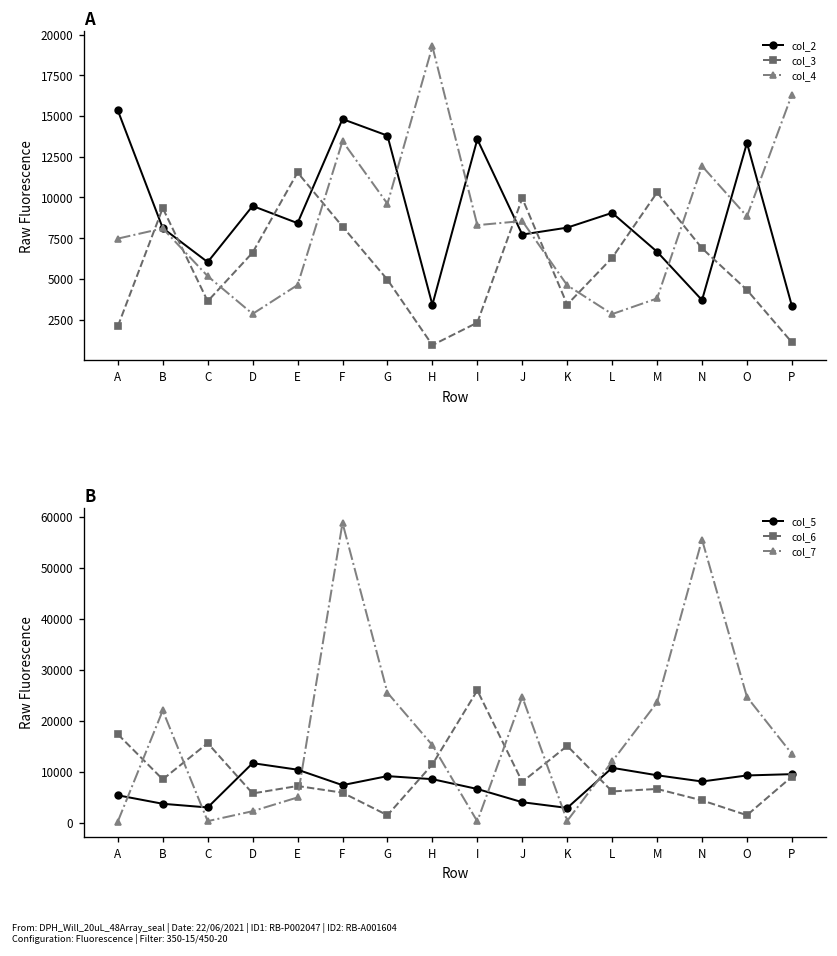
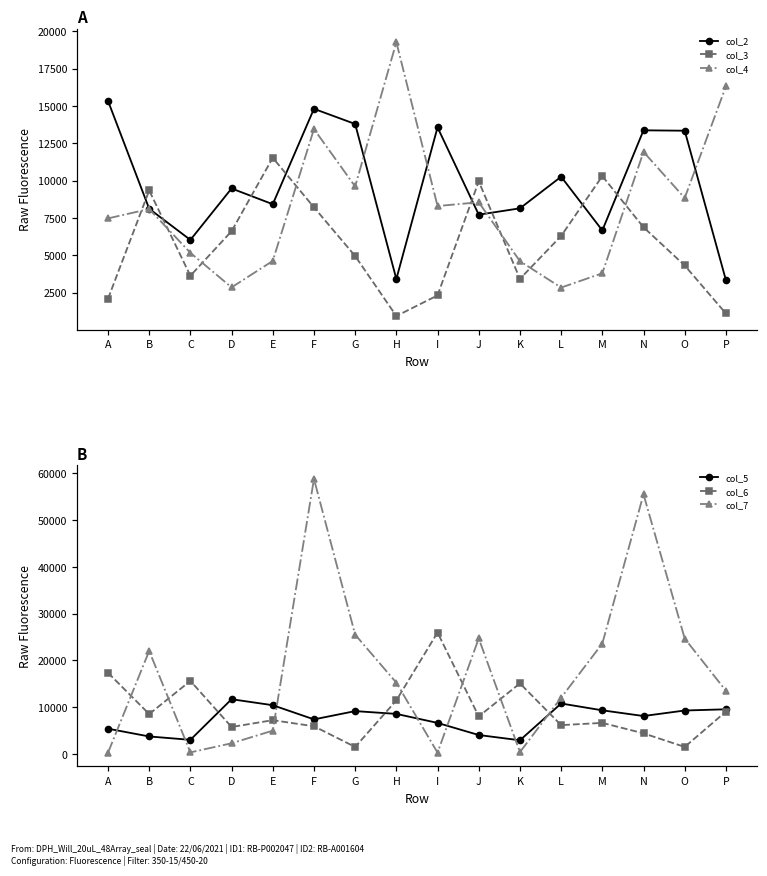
  {
    "A": {
      "col_2": {
        "A": 15300,
        "C": 6000,
        "D": 9500,
        "E": 8400,
        "F": 14800,
        "G": 13800,
        "H": 3400,
        "I": 13600,
        "J": 7700,
        "K": 8100,
-       "L": 9100,
+       "L": 10300,
        "M": 6700,
-       "N": 3700,
+       "N": 13400,
        "O": 13300,
        "P": 3300
      }
    },
    "B": {
      "col_5": {
        "A": 5000,
        "B": 4000,
        "C": 3000,
        "D": 12000,
        "E": 10000,
        "F": 7000,
        "G": 9000,
        "H": 9000,
        "I": 7000,
        "J": 4000,
        "K": 3000,
        "L": 11000,
        "M": 9000,
        "N": 8000,
        "O": 9000
      }
    }
  }
